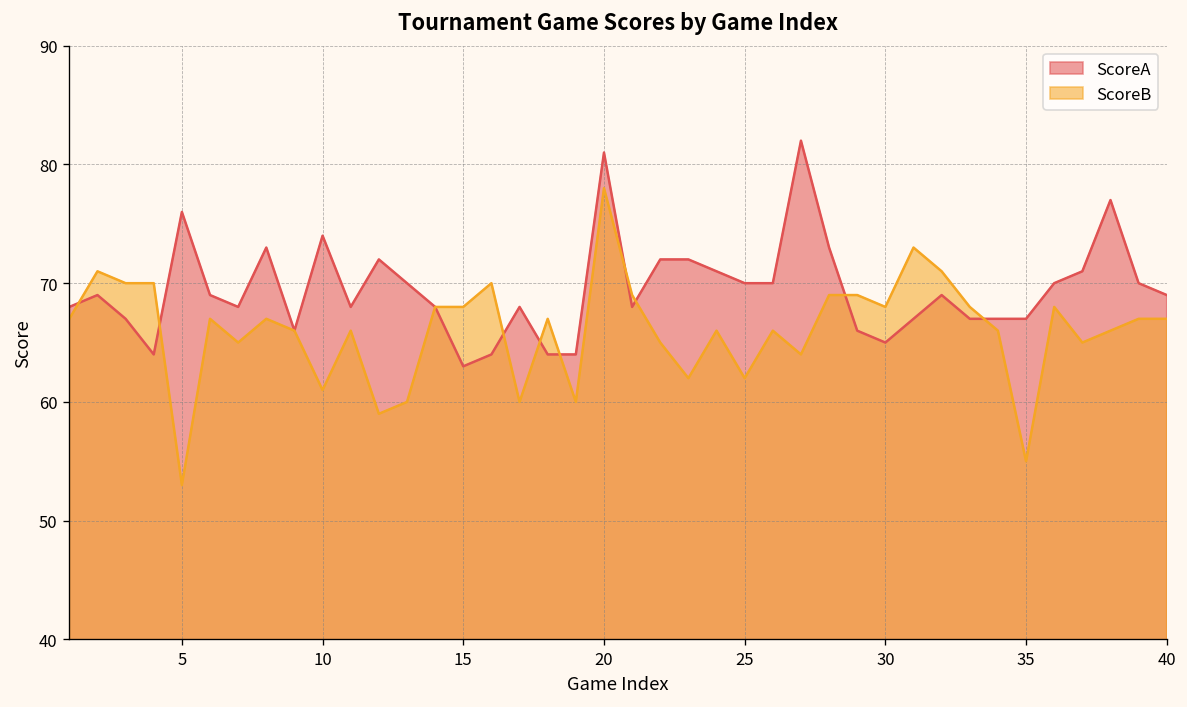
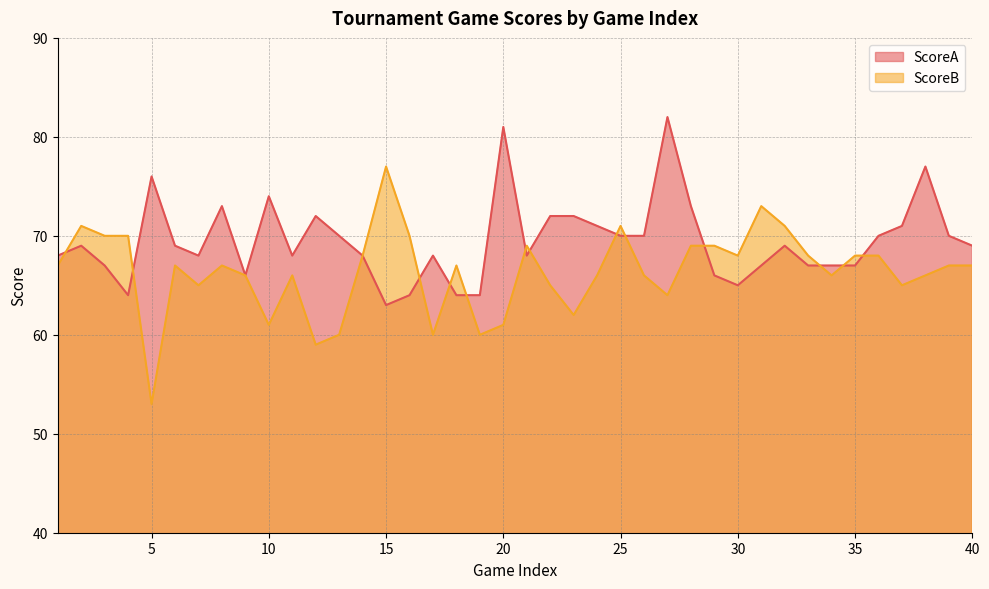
  {
    "ScoreA": {
      "5": 76,
      "10": 74,
      "15": 63,
      "20": 81,
      "25": 70,
      "30": 65,
      "35": 67,
      "40": 69
    },
    "ScoreB": {
      "5": 53,
      "10": 61,
-     "15": 68,
-     "20": 78,
-     "25": 62,
+     "15": 77,
+     "20": 61,
+     "25": 71,
      "30": 68,
-     "35": 55,
+     "35": 68,
      "40": 67
    }
  }
